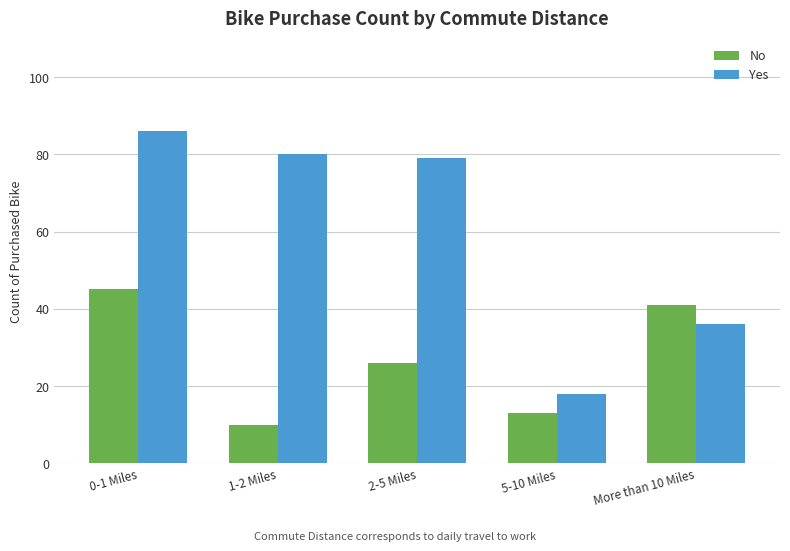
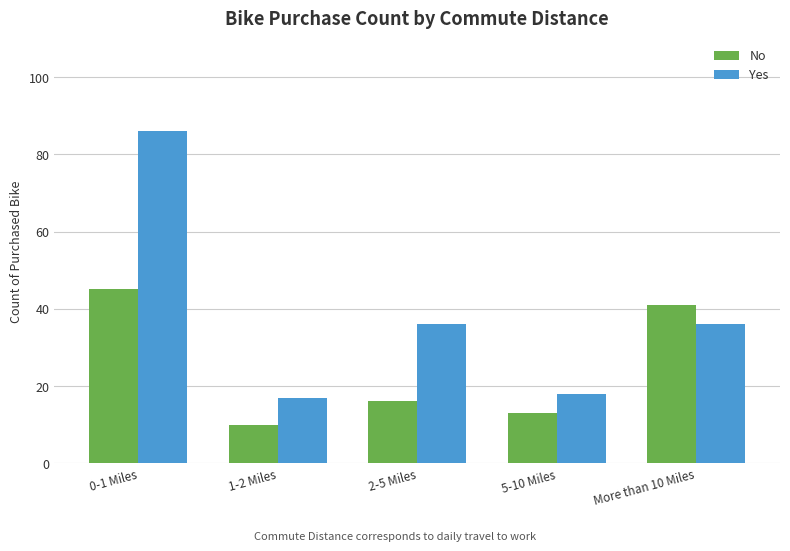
  {
    "No": {
      "0-1 Miles": 45,
      "1-2 Miles": 10,
-     "2-5 Miles": 26,
+     "2-5 Miles": 16,
      "5-10 Miles": 13,
      "More than 10 Miles": 41
    },
    "Yes": {
      "0-1 Miles": 86,
-     "1-2 Miles": 80,
-     "2-5 Miles": 79,
+     "1-2 Miles": 17,
+     "2-5 Miles": 36,
      "5-10 Miles": 18,
      "More than 10 Miles": 36
    }
  }
